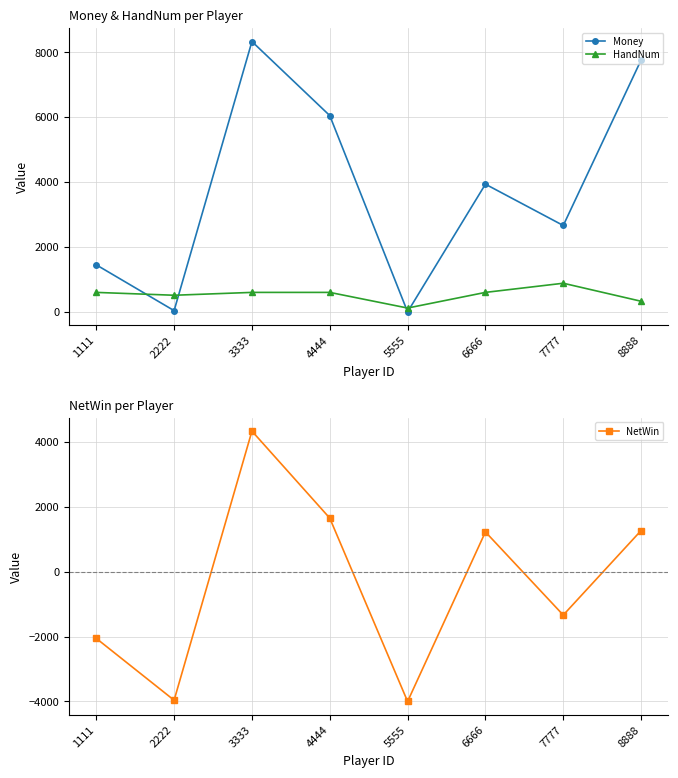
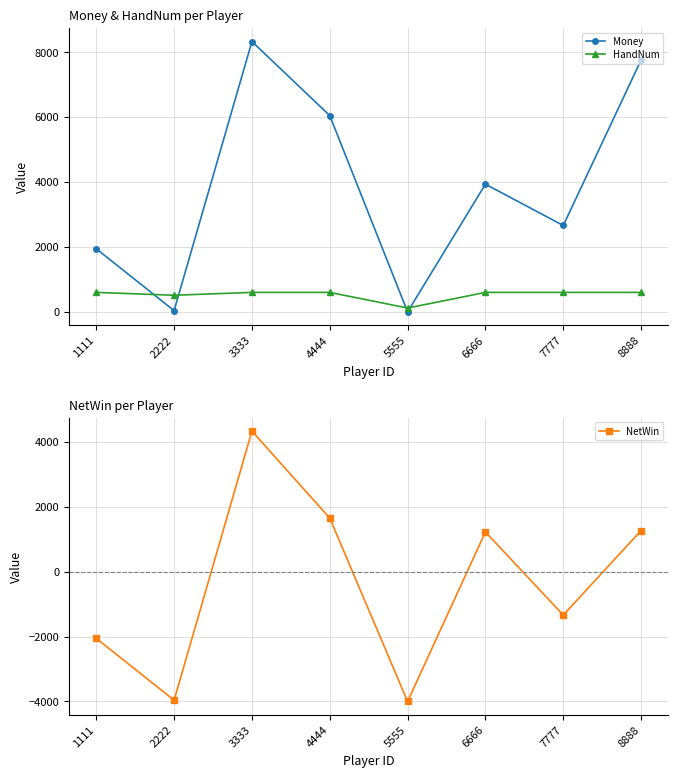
  {
    "Money & HandNum per Player": {
      "Money": {
-       "1111": 1400,
+       "1111": 1900,
        "2222": 0,
        "3333": 8300,
        "4444": 6000,
        "5555": 0,
        "6666": 3900,
        "7777": 2700
      },
      "HandNum": {
        "1111": 600,
        "2222": 500,
        "3333": 600,
        "4444": 600,
        "5555": 100,
        "6666": 600,
-       "7777": 900,
-       "8888": 300
+       "7777": 600,
+       "8888": 600
      }
    },
    "NetWin per Player": {
      "1111": -2100,
      "2222": -4000,
      "3333": 4300,
      "4444": 1600,
      "5555": -4000,
      "6666": 1200,
      "7777": -1300,
      "8888": 1300
    }
  }
